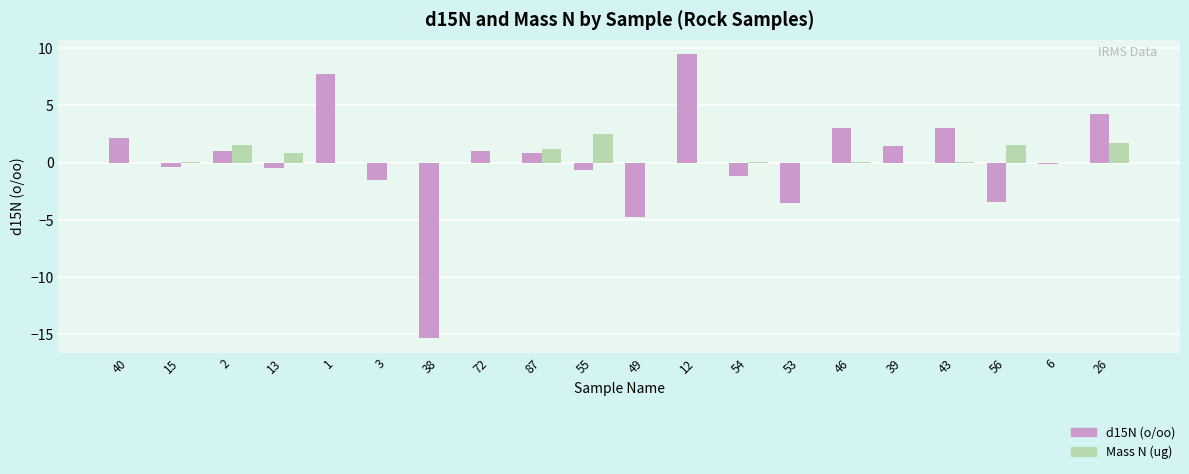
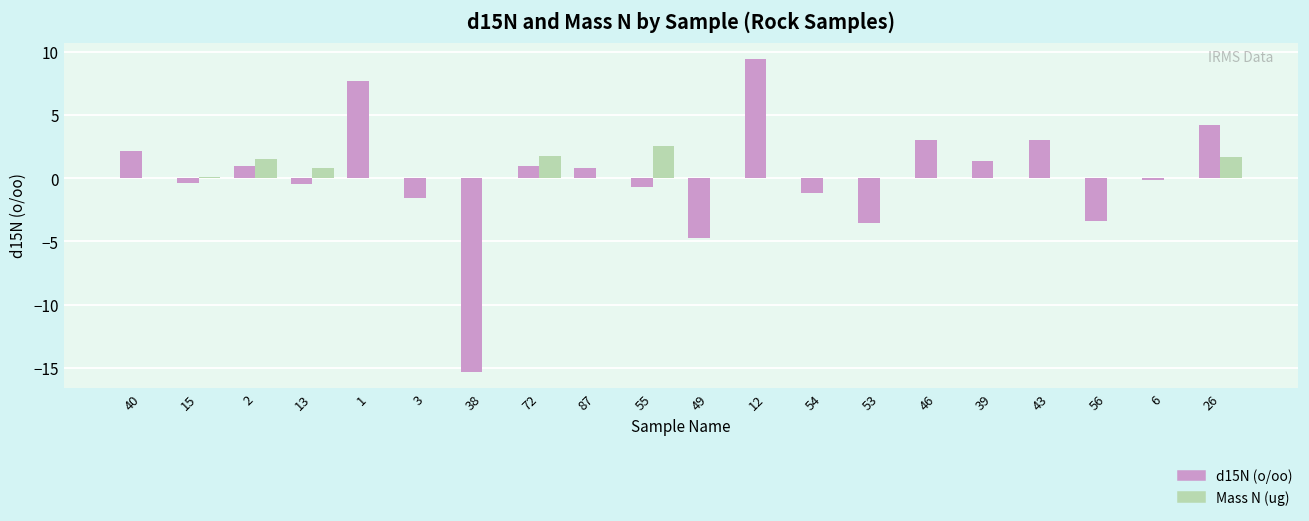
  {
    "d15N (o/oo)": {
      "40": 2.2,
      "15": -0.4,
      "2": 1.0,
      "13": -0.4,
      "1": 7.7,
      "3": -1.5,
      "38": -15.3,
      "72": 1.0,
      "87": 0.9,
      "55": -0.6,
      "49": -4.7,
      "12": 9.5,
      "54": -1.2,
      "53": -3.6,
      "46": 3.1,
      "39": 1.4,
      "43": 3.0,
      "56": -3.4,
      "26": 4.2
    },
    "Mass N (ug)": {
      "2": 1.5,
      "13": 0.8,
-     "72": 0.0,
-     "87": 1.1,
+     "72": 1.8,
+     "87": 0.0,
      "55": 2.5,
-     "56": 1.6,
+     "56": 0.0,
      "26": 1.7
    }
  }
